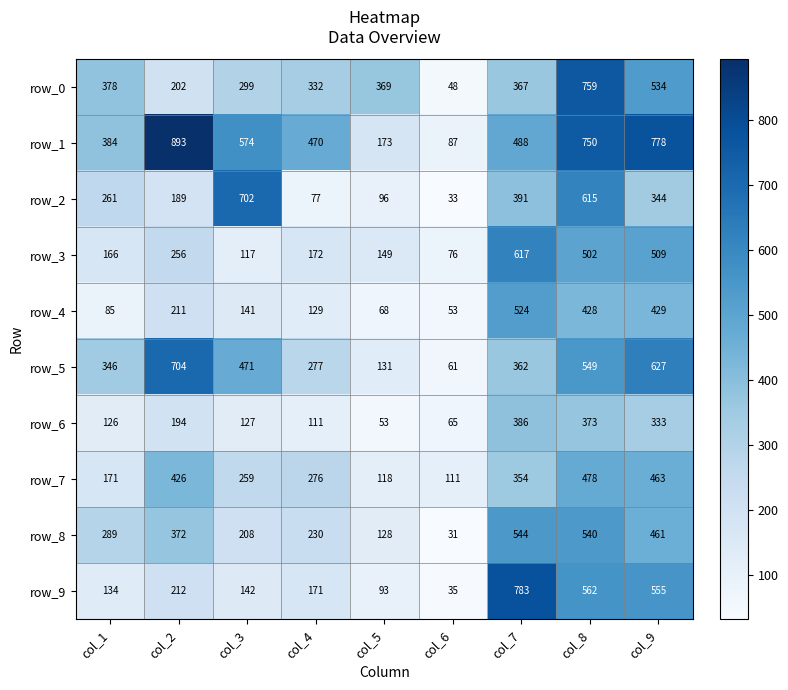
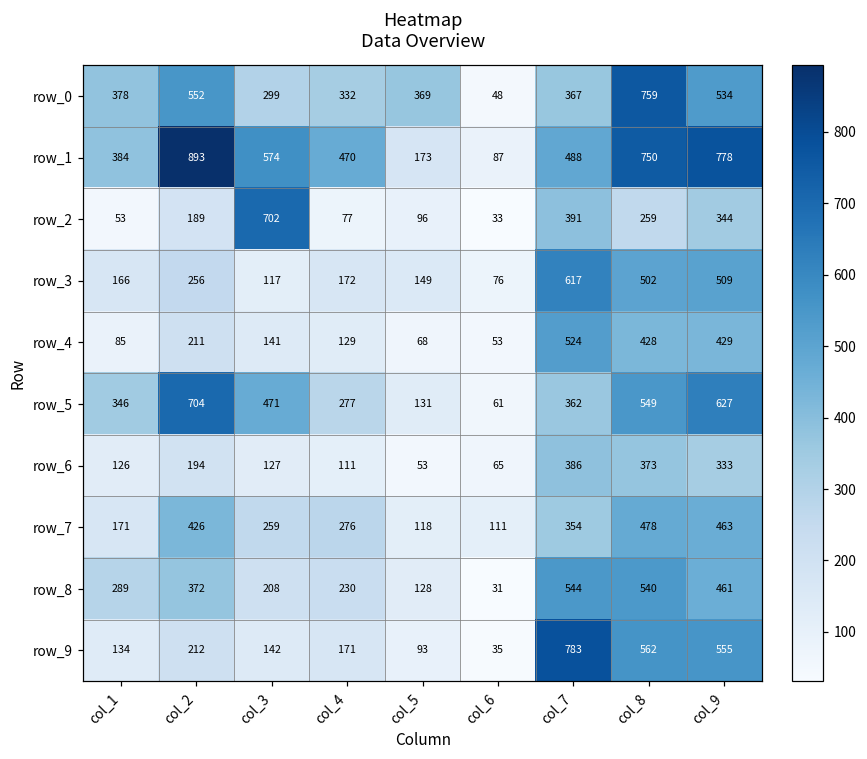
  {
    "row_0": {
      "col_1": 378,
-     "col_2": 202,
+     "col_2": 552,
      "col_3": 299,
      "col_4": 332,
      "col_5": 369,
      "col_6": 48,
      "col_7": 367,
      "col_8": 759,
      "col_9": 534
    },
    "row_1": {
      "col_1": 384,
      "col_2": 893,
      "col_3": 574,
      "col_4": 470,
      "col_5": 173,
      "col_6": 87,
      "col_7": 488,
      "col_8": 750,
      "col_9": 778
    },
    "row_2": {
-     "col_1": 261,
+     "col_1": 53,
      "col_2": 189,
      "col_3": 702,
      "col_4": 77,
      "col_5": 96,
      "col_6": 33,
      "col_7": 391,
-     "col_8": 615,
+     "col_8": 259,
      "col_9": 344
    },
    "row_3": {
      "col_1": 166,
      "col_2": 256,
      "col_3": 117,
      "col_4": 172,
      "col_5": 149,
      "col_6": 76,
      "col_7": 617,
      "col_8": 502,
      "col_9": 509
    },
    "row_4": {
      "col_1": 85,
      "col_2": 211,
      "col_3": 141,
      "col_4": 129,
      "col_5": 68,
      "col_6": 53,
      "col_7": 524,
      "col_8": 428,
      "col_9": 429
    },
    "row_5": {
      "col_1": 346,
      "col_2": 704,
      "col_3": 471,
      "col_4": 277,
      "col_5": 131,
      "col_6": 61,
      "col_7": 362,
      "col_8": 549,
      "col_9": 627
    },
    "row_6": {
      "col_1": 126,
      "col_2": 194,
      "col_3": 127,
      "col_4": 111,
      "col_5": 53,
      "col_6": 65,
      "col_7": 386,
      "col_8": 373,
      "col_9": 333
    },
    "row_7": {
      "col_1": 171,
      "col_2": 426,
      "col_3": 259,
      "col_4": 276,
      "col_5": 118,
      "col_6": 111,
      "col_7": 354,
      "col_8": 478,
      "col_9": 463
    },
    "row_8": {
      "col_1": 289,
      "col_2": 372,
      "col_3": 208,
      "col_4": 230,
      "col_5": 128,
      "col_6": 31,
      "col_7": 544,
      "col_8": 540,
      "col_9": 461
    },
    "row_9": {
      "col_1": 134,
      "col_2": 212,
      "col_3": 142,
      "col_4": 171,
      "col_5": 93,
      "col_6": 35,
      "col_7": 783,
      "col_8": 562,
      "col_9": 555
    }
  }
